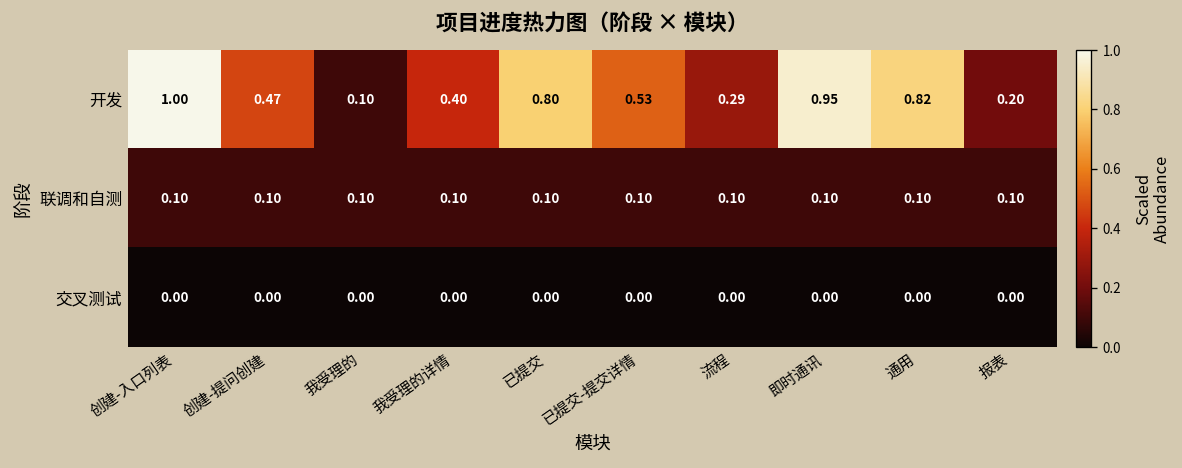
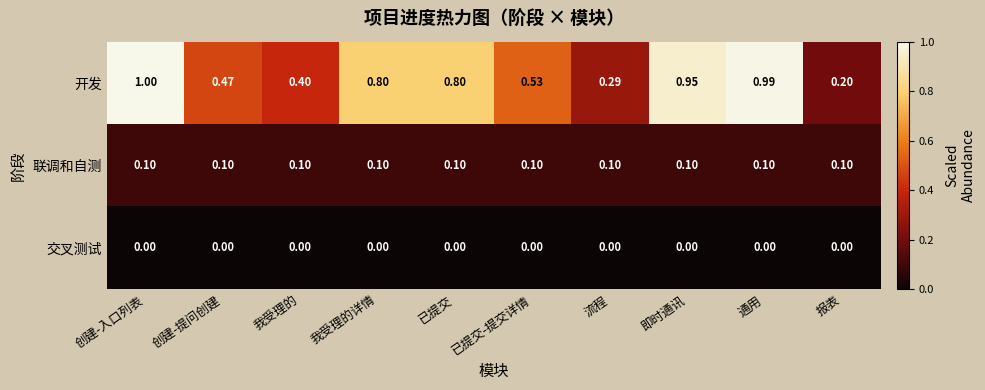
  {
    "开发": {
      "创建-入口列表": 1.00,
      "创建-提问创建": 0.47,
-     "我受理的": 0.10,
-     "我受理的详情": 0.40,
+     "我受理的": 0.40,
+     "我受理的详情": 0.80,
      "已提交": 0.80,
      "已提交-提交详情": 0.53,
      "流程": 0.29,
      "即时通讯": 0.95,
-     "通用": 0.82,
+     "通用": 0.99,
      "报表": 0.20
    },
    "联调和自测": {
      "创建-入口列表": 0.10,
      "创建-提问创建": 0.10,
      "我受理的": 0.10,
      "我受理的详情": 0.10,
      "已提交": 0.10,
      "已提交-提交详情": 0.10,
      "流程": 0.10,
      "即时通讯": 0.10,
      "通用": 0.10,
      "报表": 0.10
    },
    "交叉测试": {
      "创建-入口列表": 0.00,
      "创建-提问创建": 0.00,
      "我受理的": 0.00,
      "我受理的详情": 0.00,
      "已提交": 0.00,
      "已提交-提交详情": 0.00,
      "流程": 0.00,
      "即时通讯": 0.00,
      "通用": 0.00,
      "报表": 0.00
    }
  }
